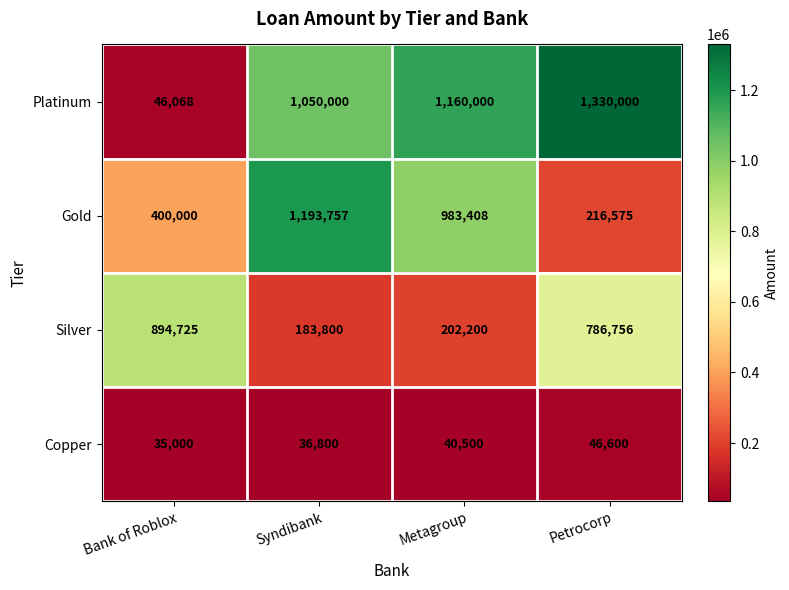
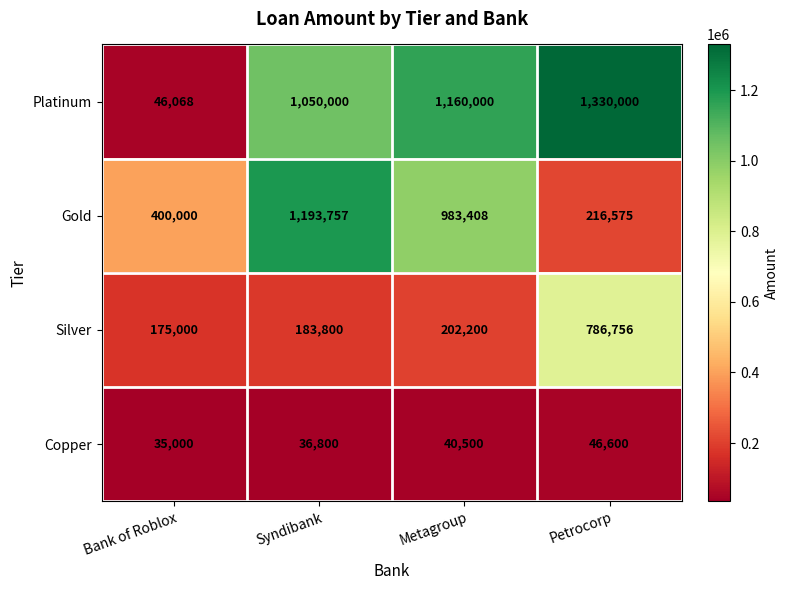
  {
    "Platinum": {
      "Bank of Roblox": "46,068",
      "Syndibank": "1,050,000",
      "Metagroup": "1,160,000",
      "Petrocorp": "1,330,000"
    },
    "Gold": {
      "Bank of Roblox": "400,000",
      "Syndibank": "1,193,757",
      "Metagroup": "983,408",
      "Petrocorp": "216,575"
    },
    "Silver": {
-     "Bank of Roblox": "894,725",
+     "Bank of Roblox": "175,000",
      "Syndibank": "183,800",
      "Metagroup": "202,200",
      "Petrocorp": "786,756"
    },
    "Copper": {
      "Bank of Roblox": "35,000",
      "Syndibank": "36,800",
      "Metagroup": "40,500",
      "Petrocorp": "46,600"
    }
  }
